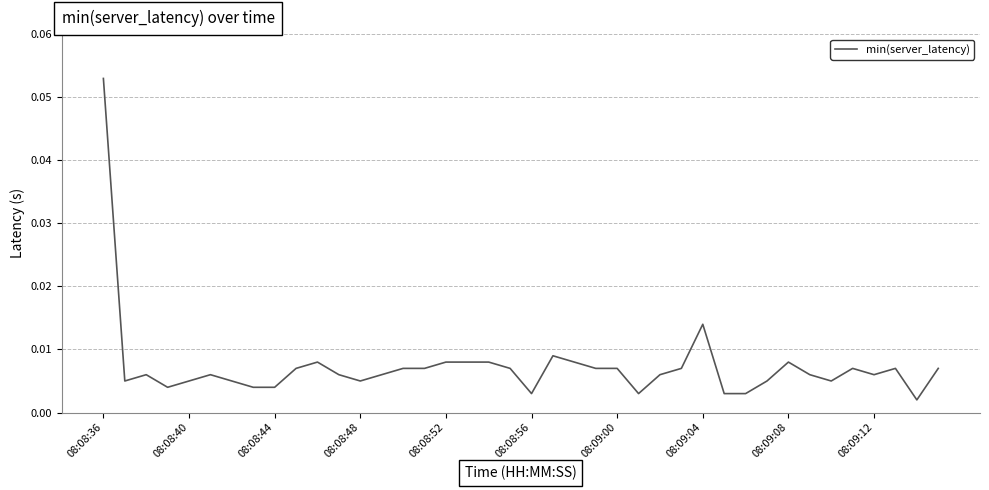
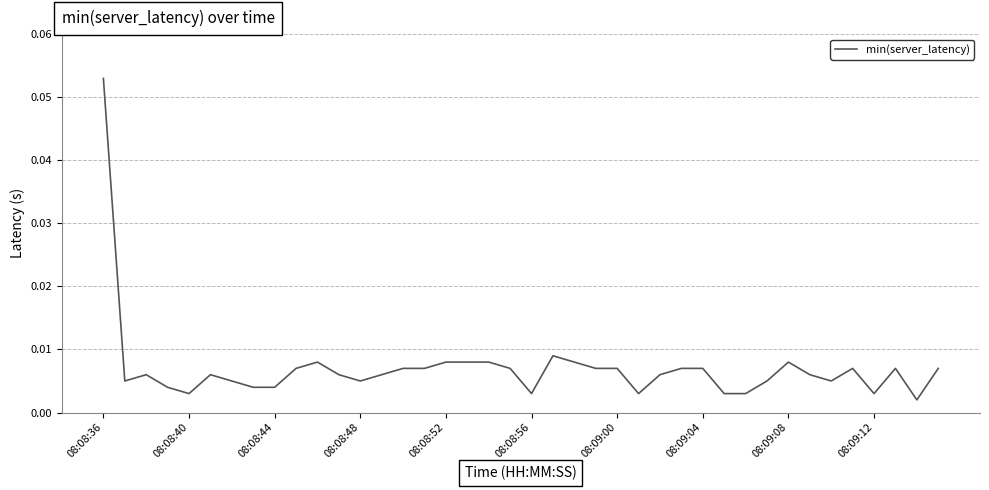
  {
    "08:08:36": 0.053,
-   "08:08:40": 0.005,
+   "08:08:40": 0.003,
    "08:08:44": 0.004,
    "08:08:48": 0.005,
    "08:08:52": 0.008,
    "08:08:56": 0.003,
    "08:09:00": 0.007,
-   "08:09:04": 0.014,
+   "08:09:04": 0.007,
    "08:09:08": 0.008,
-   "08:09:12": 0.006
+   "08:09:12": 0.003
  }
